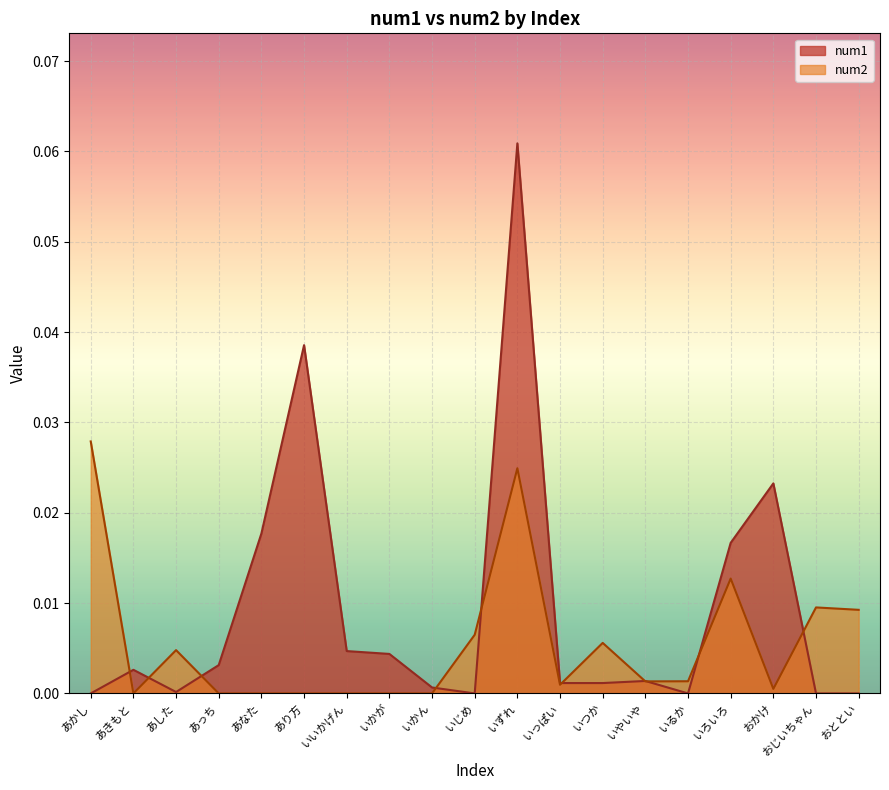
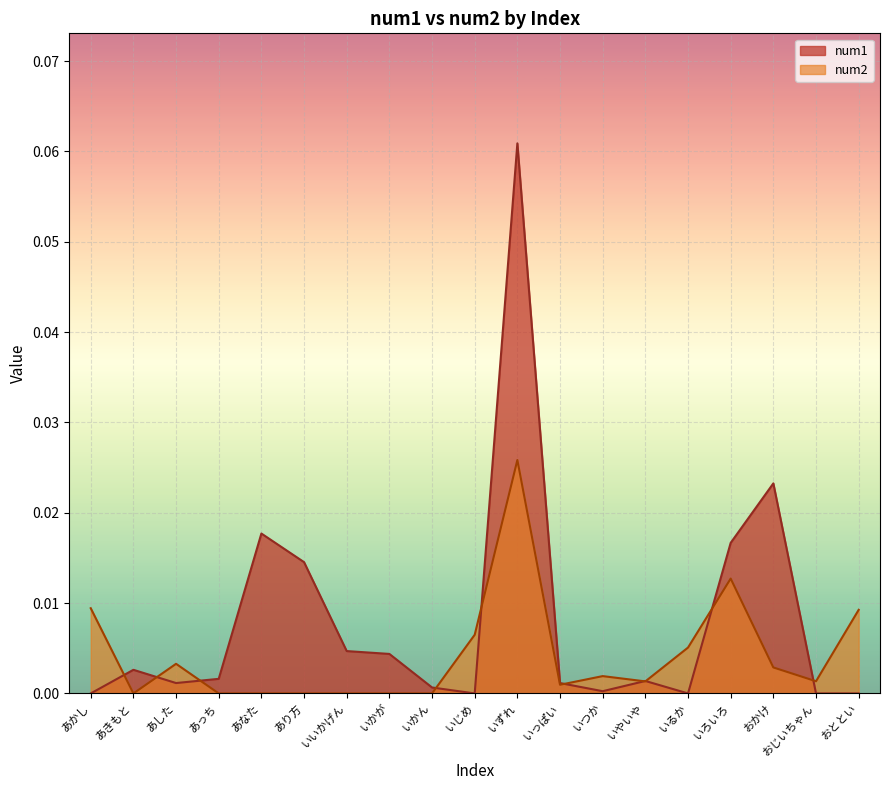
  {
    "num1": {
      "あかし": 0.000,
      "あきもと": 0.003,
-     "あした": 0.000,
-     "あっち": 0.003,
+     "あした": 0.001,
+     "あっち": 0.002,
      "あなた": 0.018,
-     "あり方": 0.039,
+     "あり方": 0.015,
      "いいかげん": 0.005,
      "いかが": 0.004,
      "いかん": 0.001,
      "いじめ": 0.000,
      "いずれ": 0.061,
-     "いつか": 0.001,
+     "いつか": 0.000,
      "いるか": 0.000,
      "いろいろ": 0.017,
      "おかけ": 0.023,
      "おじいちゃん": 0.000,
      "おととい": 0.000
    },
    "num2": {
-     "あかし": 0.028,
+     "あかし": 0.009,
      "あきもと": 0.000,
-     "あした": 0.005,
+     "あした": 0.003,
      "あっち": 0.000,
      "あなた": 0.000,
      "あり方": 0.000,
      "いいかげん": 0.000,
      "いかが": 0.000,
      "いかん": 0.000,
      "いじめ": 0.006,
-     "いずれ": 0.025,
-     "いつか": 0.006,
-     "いるか": 0.001,
+     "いずれ": 0.026,
+     "いつか": 0.002,
+     "いるか": 0.005,
      "いろいろ": 0.013,
-     "おかけ": 0.001,
-     "おじいちゃん": 0.010,
+     "おかけ": 0.003,
+     "おじいちゃん": 0.001,
      "おととい": 0.009
    }
  }
